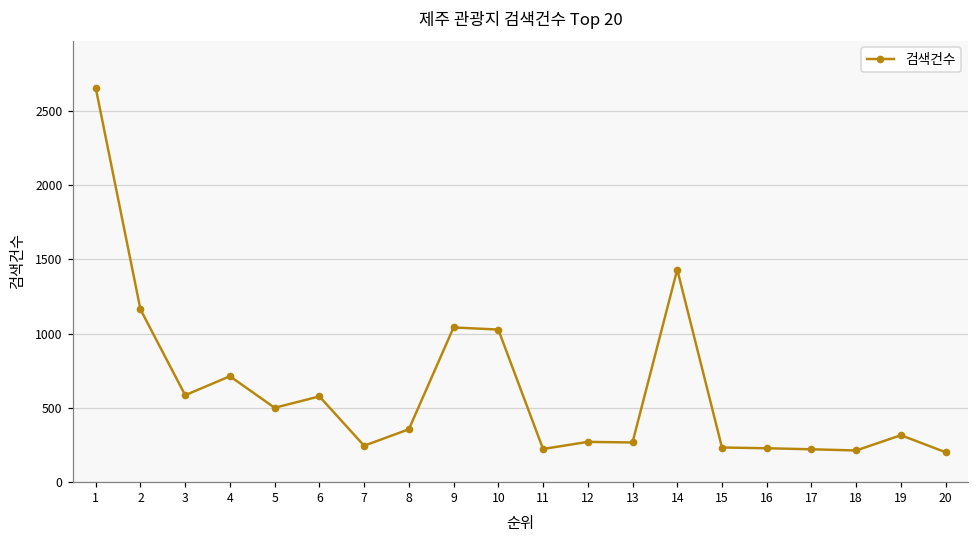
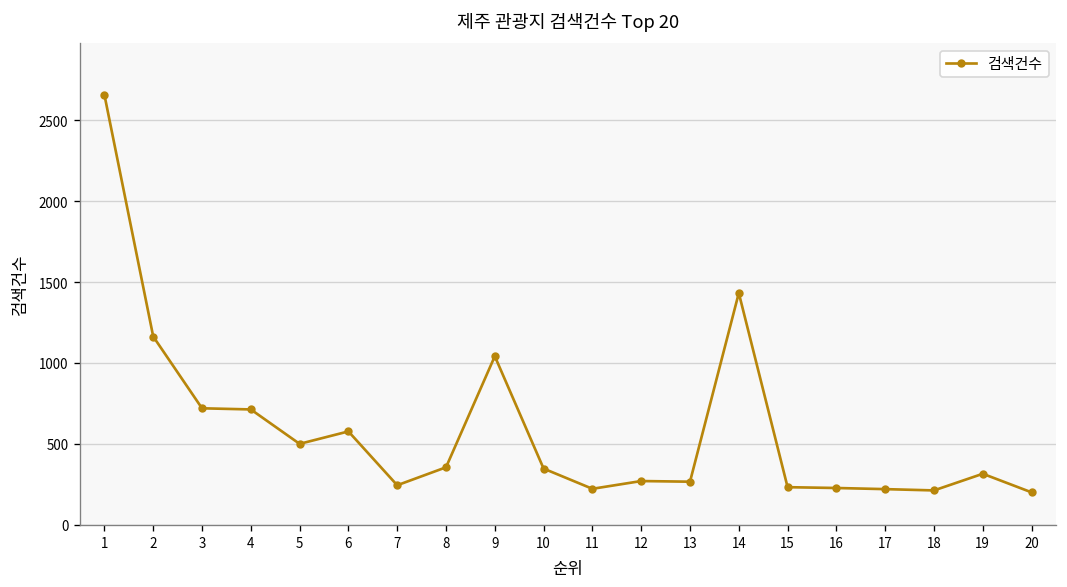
  {
    "1": 2660,
    "2": 1160,
-   "3": 580,
+   "3": 720,
    "4": 710,
    "5": 500,
    "6": 580,
    "7": 240,
    "8": 350,
    "9": 1040,
-   "10": 1030,
+   "10": 350,
    "11": 220,
    "12": 270,
    "13": 270,
    "14": 1430,
    "15": 230,
    "16": 230,
    "17": 220,
    "18": 210,
    "19": 310,
    "20": 200
  }
